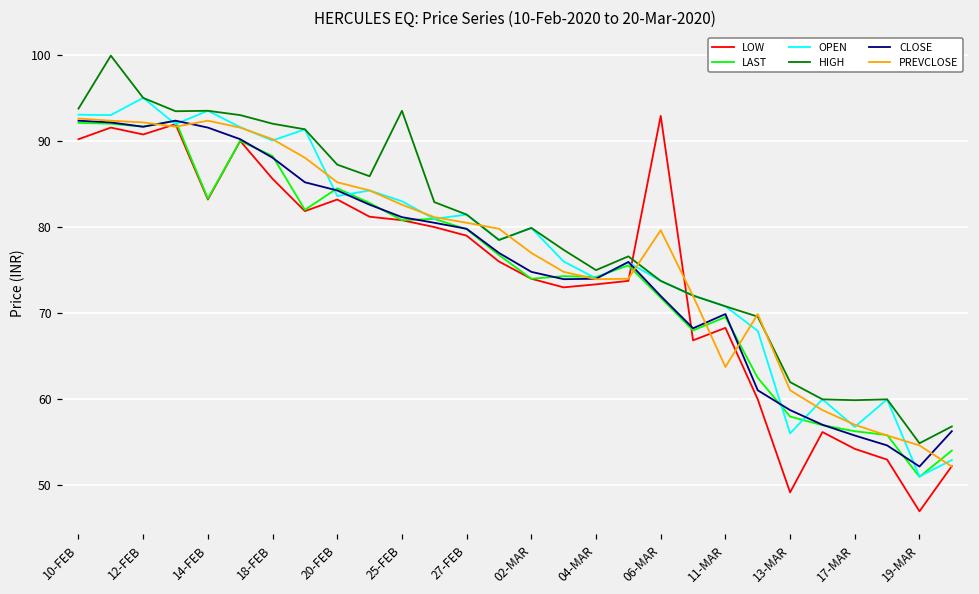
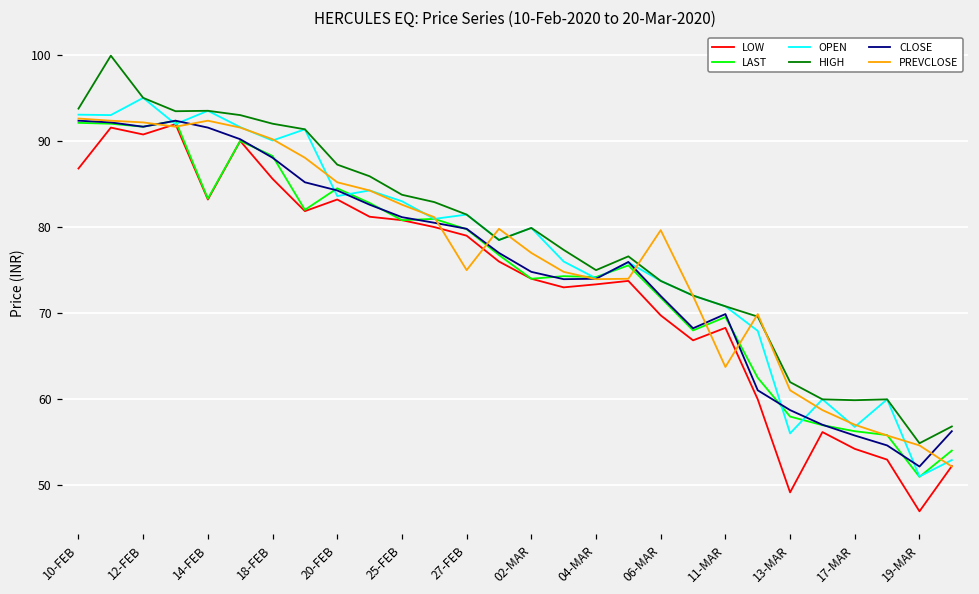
  {
    "LOW": {
-     "10-FEB": 90,
+     "10-FEB": 87,
      "12-FEB": 91,
      "18-FEB": 86,
      "20-FEB": 83,
      "27-FEB": 79,
      "04-MAR": 73,
-     "06-MAR": 93,
+     "06-MAR": 70,
      "11-MAR": 68,
      "13-MAR": 49,
      "17-MAR": 54,
      "19-MAR": 47
    },
    "LAST": {
      "11-MAR": 70,
      "13-MAR": 58,
      "17-MAR": 56
    },
    "OPEN": {
      "10-FEB": 93,
      "20-FEB": 84,
      "25-FEB": 83,
      "13-MAR": 56
    },
    "HIGH": {
      "10-FEB": 94,
      "18-FEB": 92,
      "20-FEB": 87,
-     "25-FEB": 94,
+     "25-FEB": 84,
      "04-MAR": 75,
      "13-MAR": 62,
      "17-MAR": 60
    },
    "CLOSE": {
      "14-FEB": 92,
      "25-FEB": 81,
      "02-MAR": 75,
      "11-MAR": 70,
      "13-MAR": 59,
      "17-MAR": 56,
      "19-MAR": 52
    },
    "PREVCLOSE": {
      "12-FEB": 92,
      "14-FEB": 92,
      "20-FEB": 85,
      "25-FEB": 83,
-     "27-FEB": 81,
+     "27-FEB": 75,
      "02-MAR": 77,
      "06-MAR": 80,
      "11-MAR": 64,
      "13-MAR": 61
    }
  }
